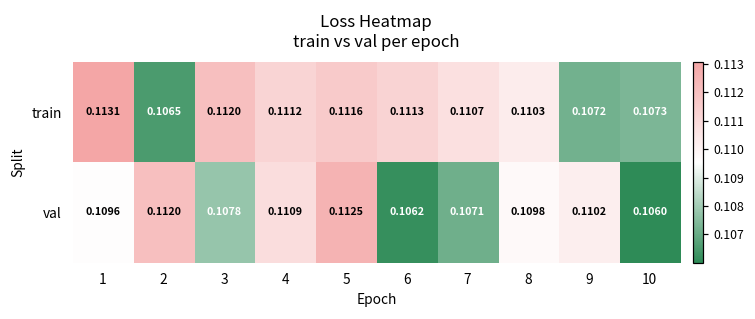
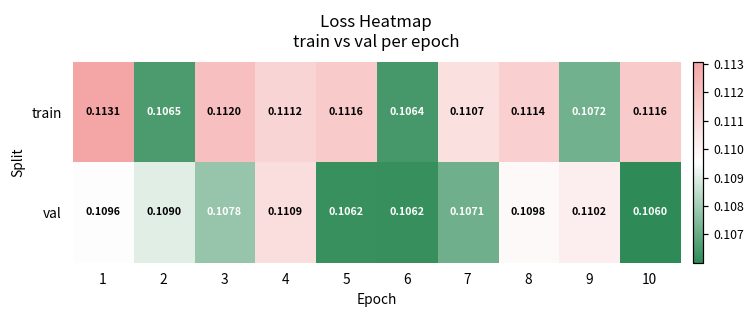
  {
    "train": {
      "1": 0.1131,
      "2": 0.1065,
      "3": 0.1120,
      "4": 0.1112,
      "5": 0.1116,
-     "6": 0.1113,
+     "6": 0.1064,
      "7": 0.1107,
-     "8": 0.1103,
+     "8": 0.1114,
      "9": 0.1072,
-     "10": 0.1073
+     "10": 0.1116
    },
    "val": {
      "1": 0.1096,
-     "2": 0.1120,
+     "2": 0.1090,
      "3": 0.1078,
      "4": 0.1109,
-     "5": 0.1125,
+     "5": 0.1062,
      "6": 0.1062,
      "7": 0.1071,
      "8": 0.1098,
      "9": 0.1102,
      "10": 0.1060
    }
  }
